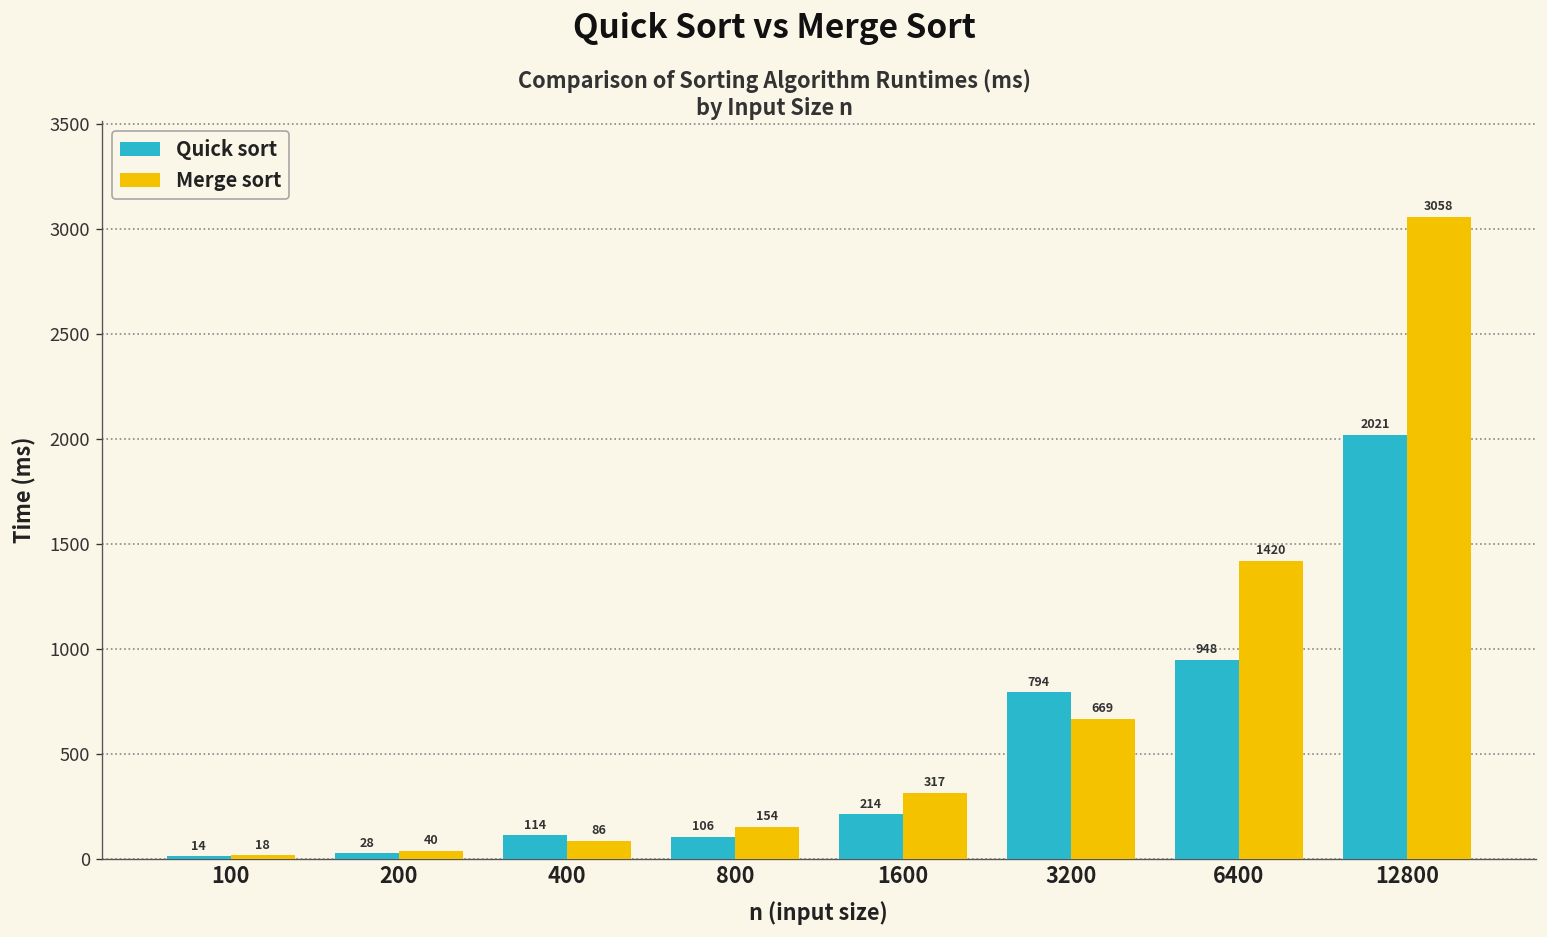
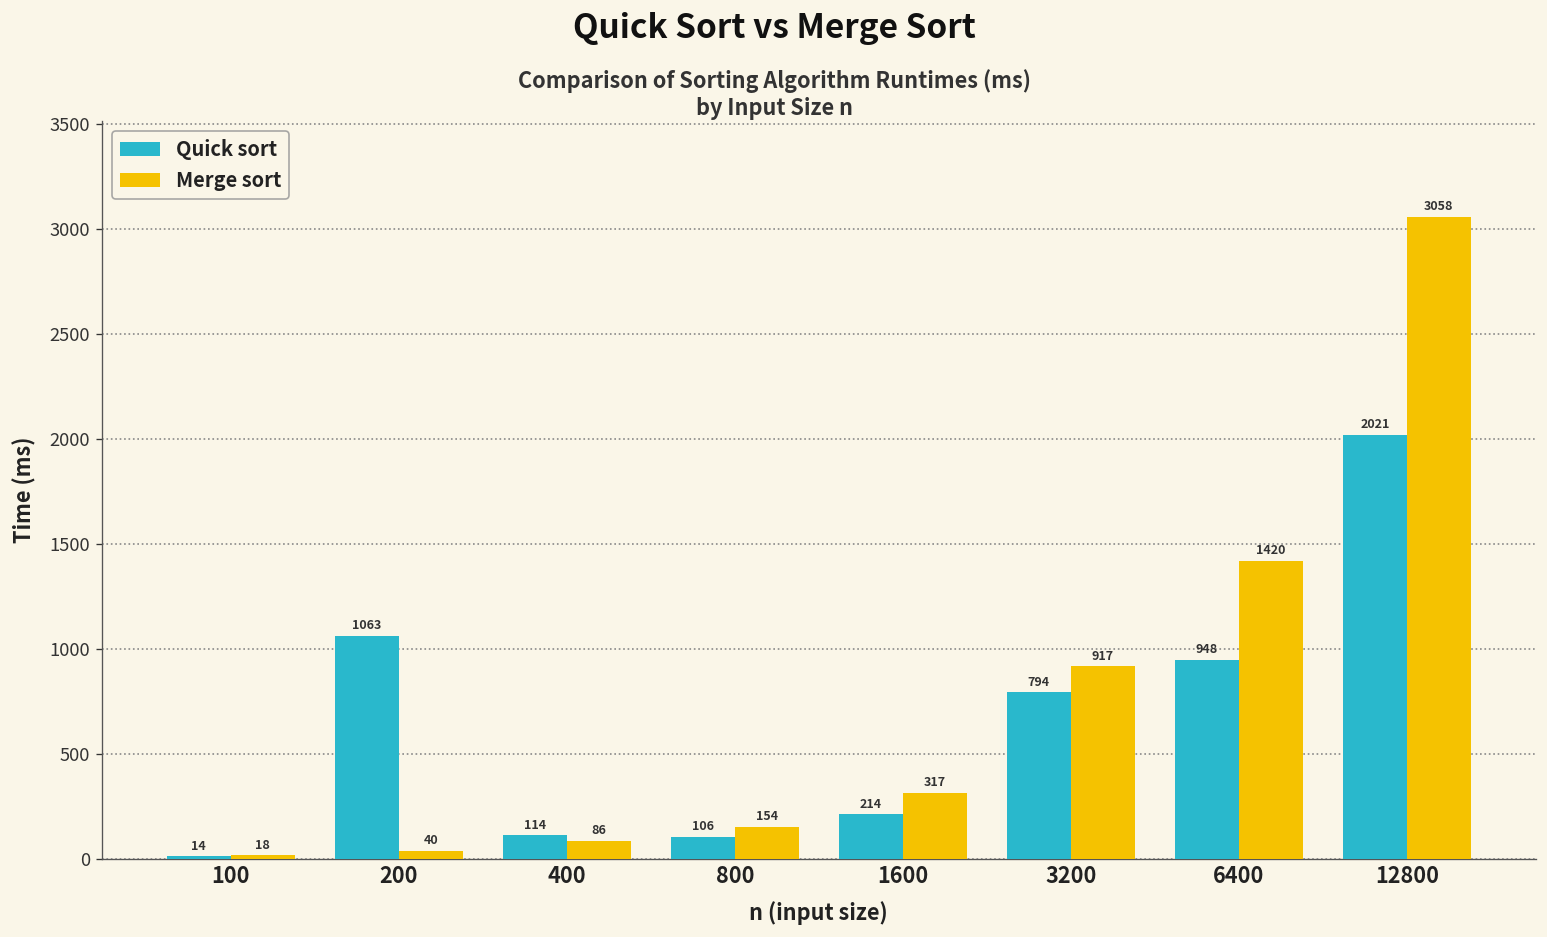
  {
    "Quick sort": {
      "100": 14,
-     "200": 28,
+     "200": 1063,
      "400": 114,
      "800": 106,
      "1600": 214,
      "3200": 794,
      "6400": 948,
      "12800": 2021
    },
    "Merge sort": {
      "100": 18,
      "200": 40,
      "400": 86,
      "800": 154,
      "1600": 317,
-     "3200": 669,
+     "3200": 917,
      "6400": 1420,
      "12800": 3058
    }
  }
